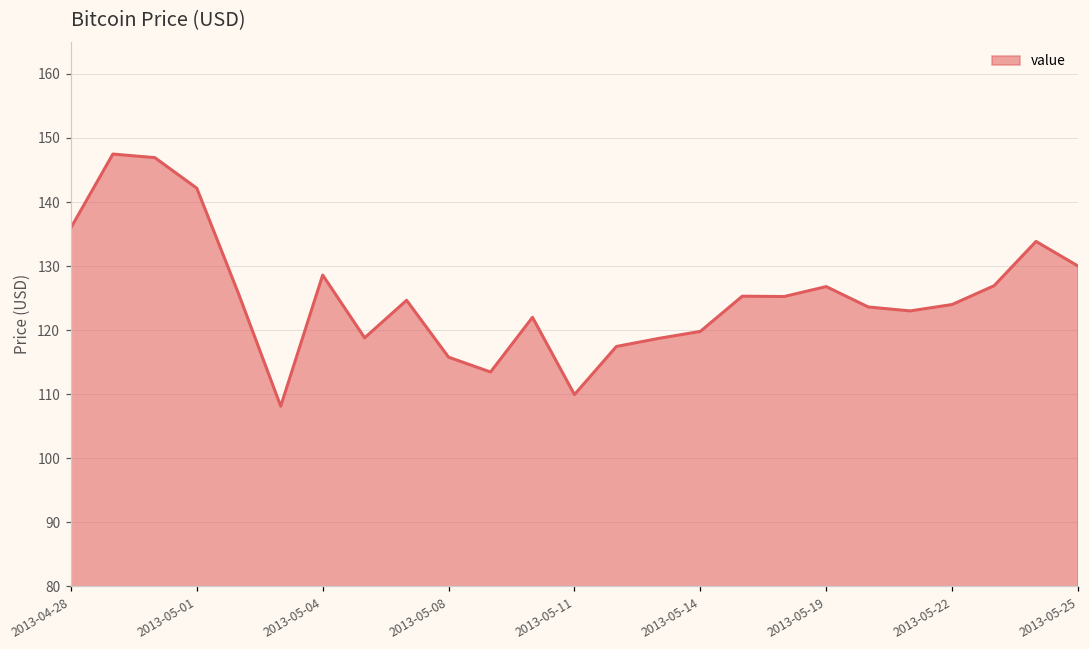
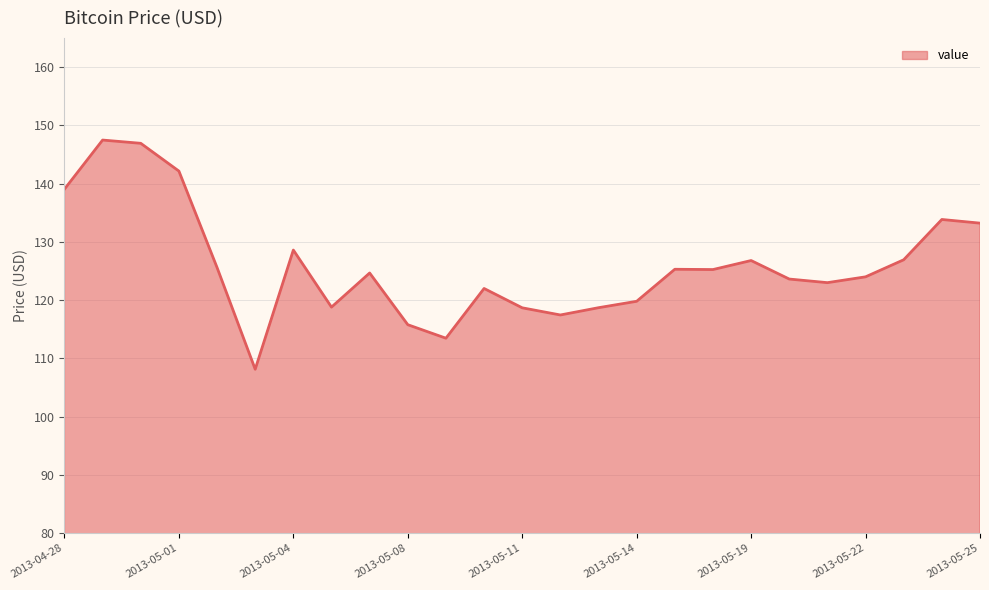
  {
-   "2013-04-28": 136,
+   "2013-04-28": 139,
    "2013-05-01": 142,
    "2013-05-04": 129,
    "2013-05-08": 116,
-   "2013-05-11": 110,
+   "2013-05-11": 119,
    "2013-05-14": 120,
    "2013-05-19": 127,
    "2013-05-22": 124,
-   "2013-05-25": 130
+   "2013-05-25": 133
  }
